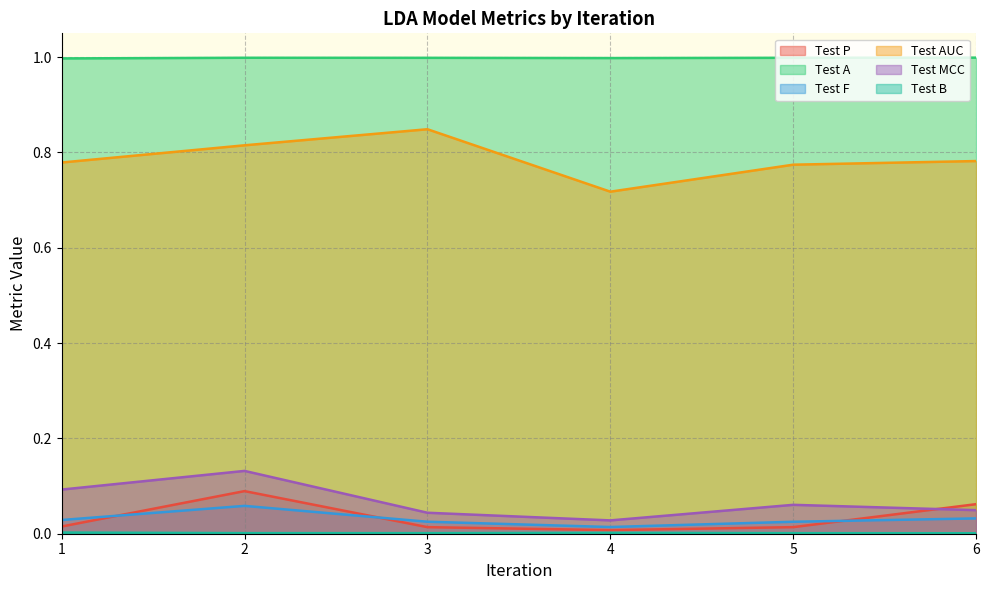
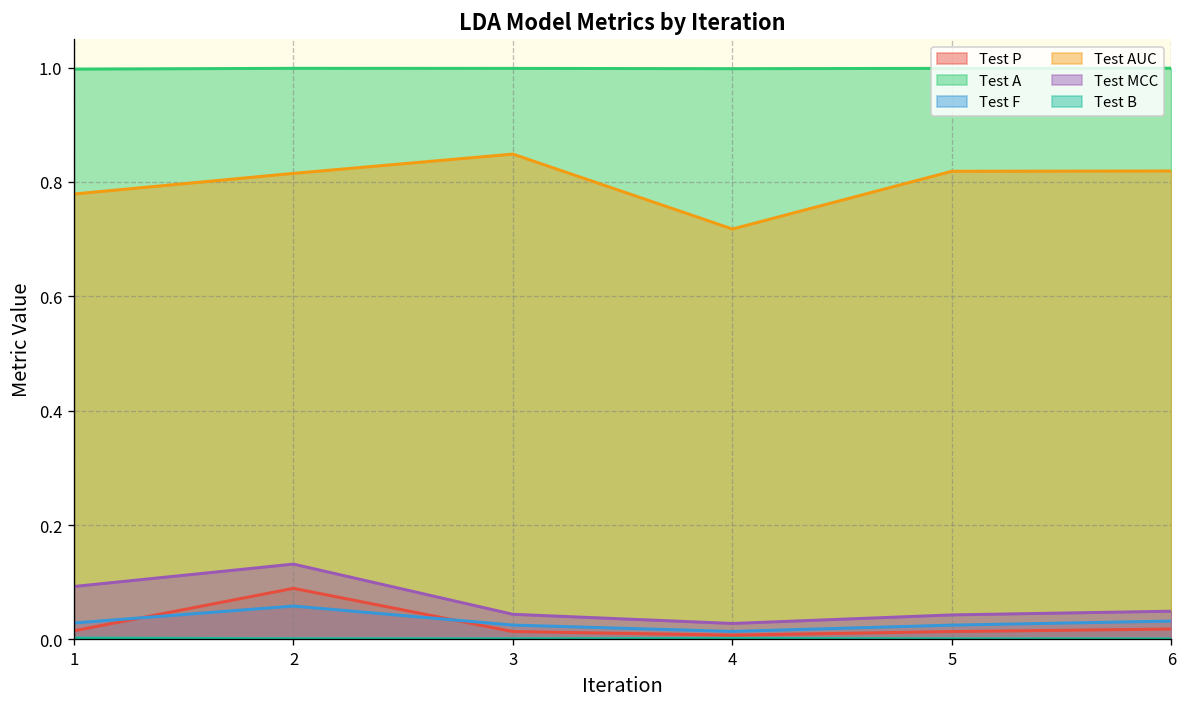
  {
    "Test P": {
      "1": 0.02,
      "2": 0.09,
      "3": 0.01,
      "4": 0.01,
      "5": 0.01,
-     "6": 0.06
+     "6": 0.02
    },
    "Test AUC": {
      "1": 0.78,
      "2": 0.82,
      "3": 0.85,
      "4": 0.72,
-     "5": 0.77,
-     "6": 0.78
+     "5": 0.82,
+     "6": 0.82
    },
    "Test MCC": {
      "1": 0.09,
      "2": 0.13,
      "3": 0.04,
      "4": 0.03,
-     "5": 0.06,
+     "5": 0.04,
      "6": 0.05
    }
  }
